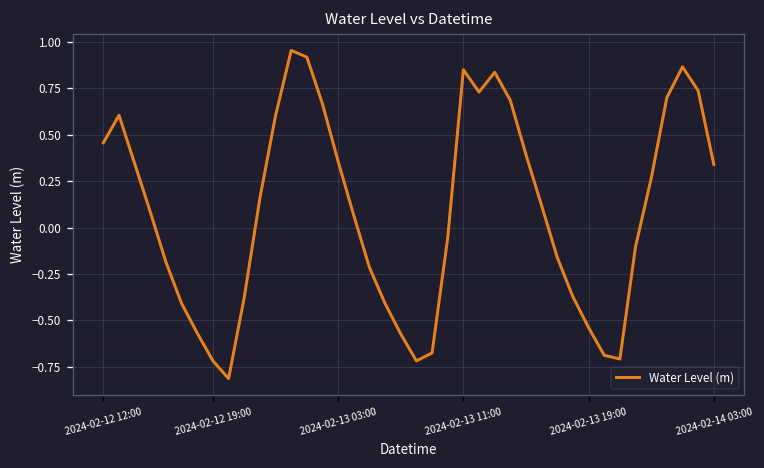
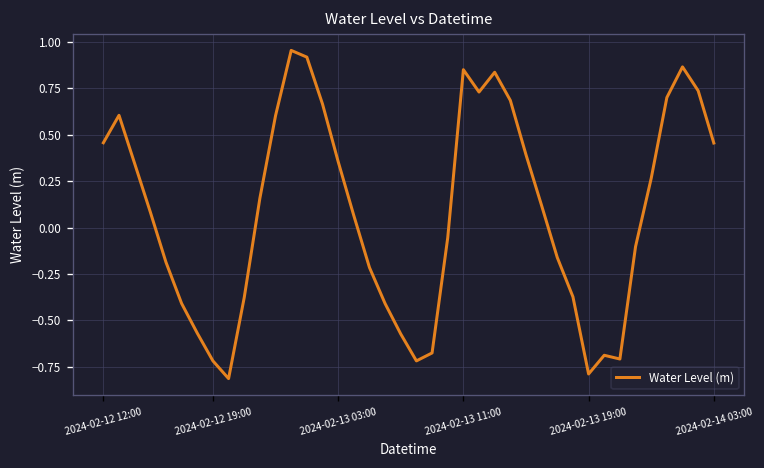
  {
    "2024-02-12 12:00": 0.46,
    "2024-02-12 19:00": -0.72,
    "2024-02-13 03:00": 0.36,
    "2024-02-13 11:00": 0.85,
-   "2024-02-13 19:00": -0.54,
-   "2024-02-14 03:00": 0.34
+   "2024-02-13 19:00": -0.79,
+   "2024-02-14 03:00": 0.46
  }
